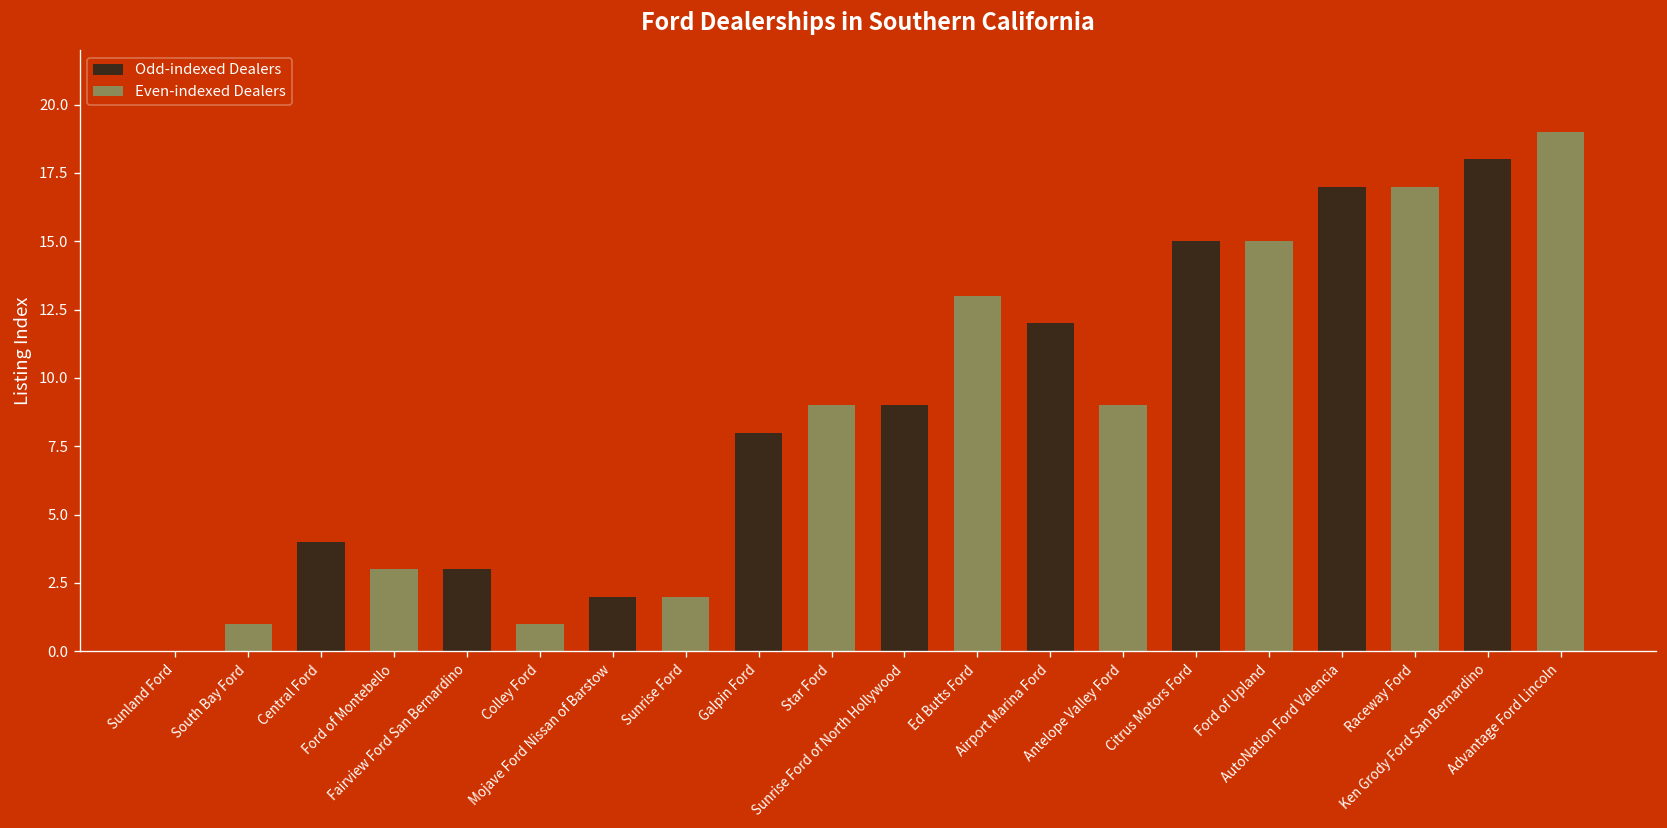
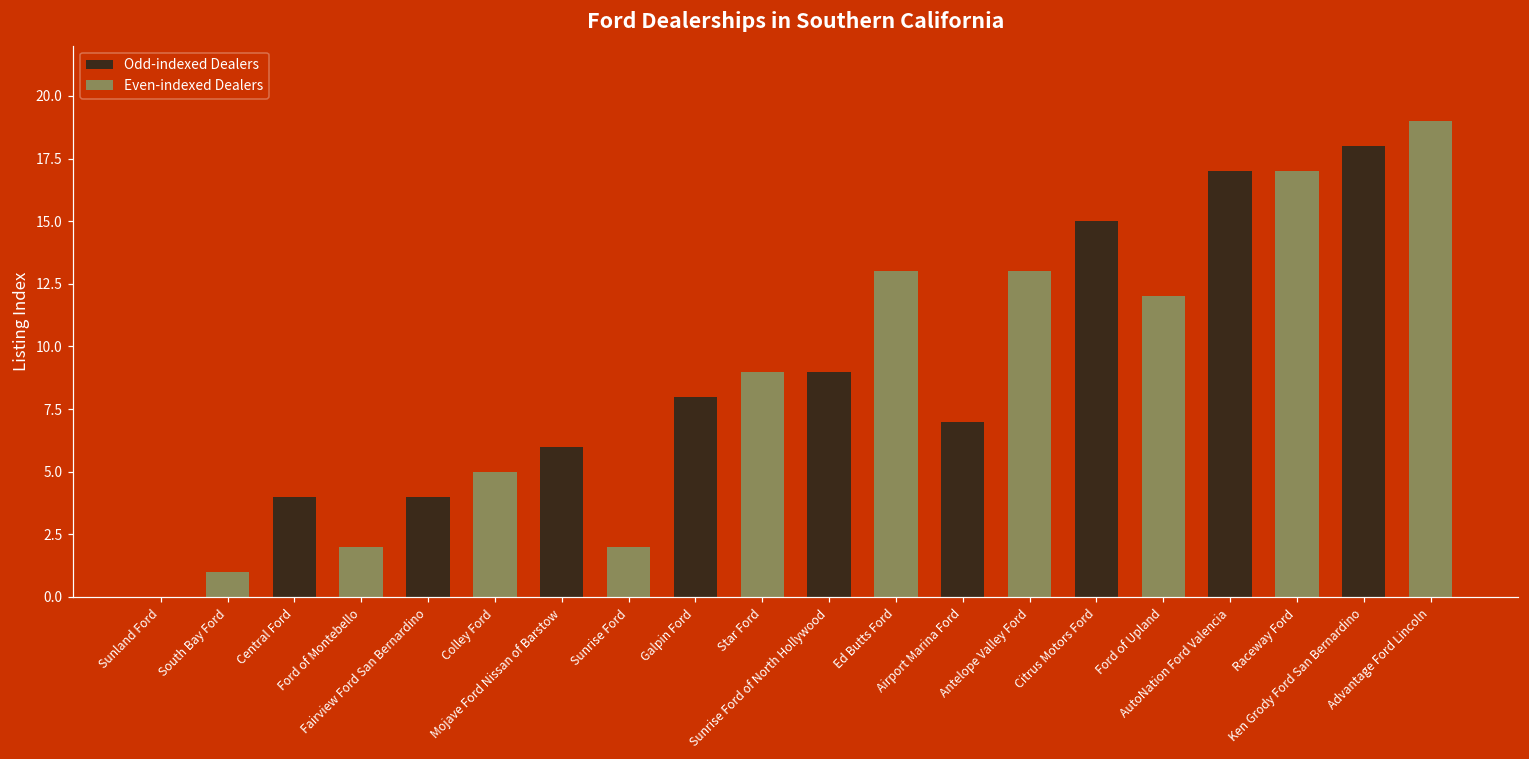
  {
    "Sunland Ford": 0,
    "South Bay Ford": 1,
    "Central Ford": 4,
-   "Ford of Montebello": 3,
-   "Fairview Ford San Bernardino": 3,
-   "Colley Ford": 1,
-   "Mojave Ford Nissan of Barstow": 2,
+   "Ford of Montebello": 2,
+   "Fairview Ford San Bernardino": 4,
+   "Colley Ford": 5,
+   "Mojave Ford Nissan of Barstow": 6,
    "Sunrise Ford": 2,
    "Galpin Ford": 8,
    "Star Ford": 9,
    "Sunrise Ford of North Hollywood": 9,
    "Ed Butts Ford": 13,
-   "Airport Marina Ford": 12,
-   "Antelope Valley Ford": 9,
+   "Airport Marina Ford": 7,
+   "Antelope Valley Ford": 13,
    "Citrus Motors Ford": 15,
-   "Ford of Upland": 15,
+   "Ford of Upland": 12,
    "AutoNation Ford Valencia": 17,
    "Raceway Ford": 17,
    "Ken Grody Ford San Bernardino": 18,
    "Advantage Ford Lincoln": 19
  }
